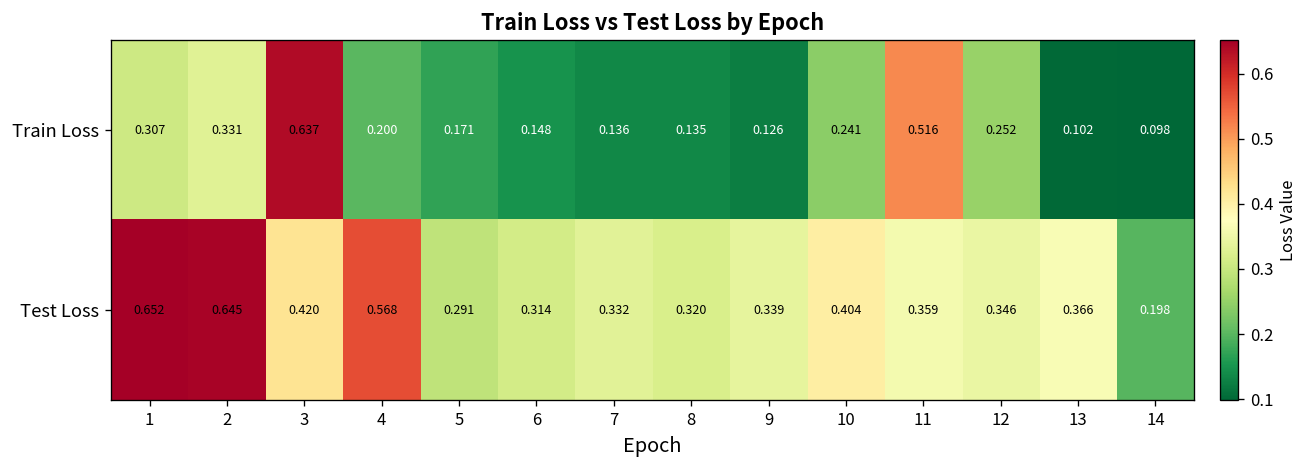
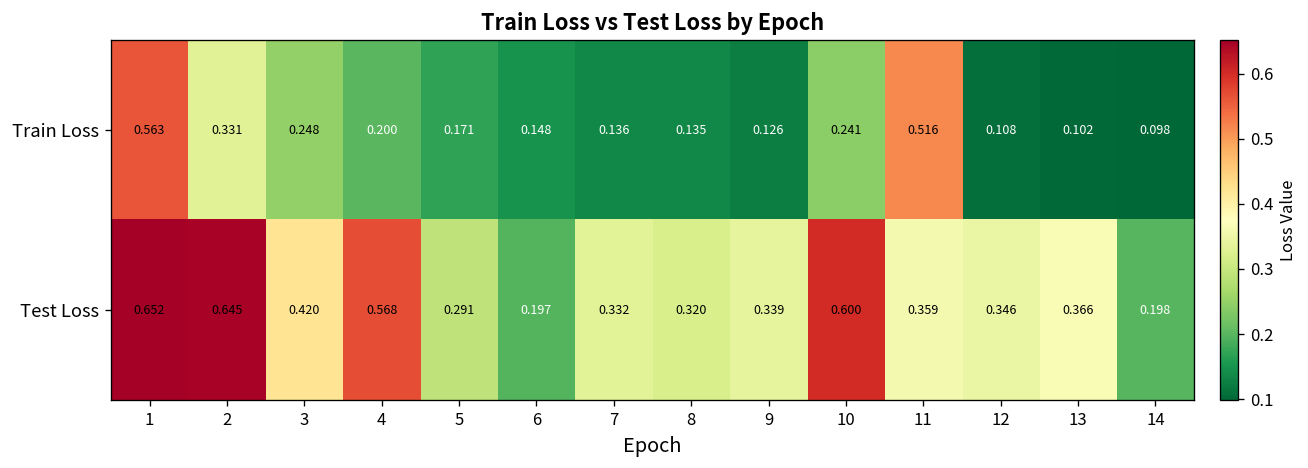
  {
    "Train Loss": {
-     "1": 0.307,
+     "1": 0.563,
      "2": 0.331,
-     "3": 0.637,
+     "3": 0.248,
      "4": 0.200,
      "5": 0.171,
      "6": 0.148,
      "7": 0.136,
      "8": 0.135,
      "9": 0.126,
      "10": 0.241,
      "11": 0.516,
-     "12": 0.252,
+     "12": 0.108,
      "13": 0.102,
      "14": 0.098
    },
    "Test Loss": {
      "1": 0.652,
      "2": 0.645,
      "3": 0.420,
      "4": 0.568,
      "5": 0.291,
-     "6": 0.314,
+     "6": 0.197,
      "7": 0.332,
      "8": 0.320,
      "9": 0.339,
-     "10": 0.404,
+     "10": 0.600,
      "11": 0.359,
      "12": 0.346,
      "13": 0.366,
      "14": 0.198
    }
  }
